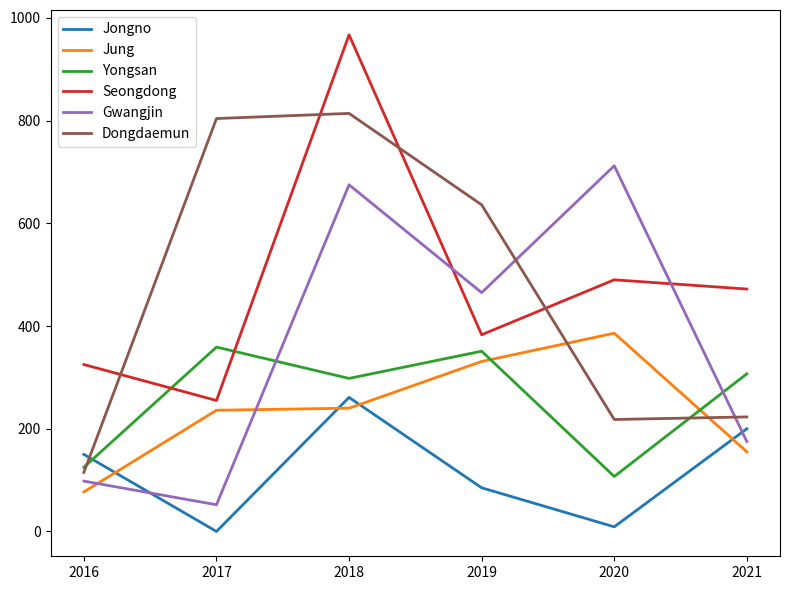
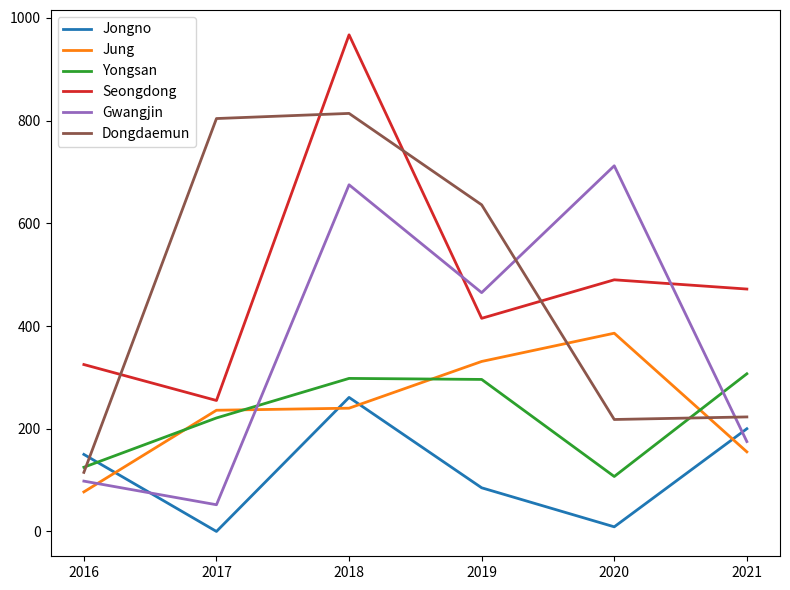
  {
    "Jongno": {
      "2016": 150,
      "2017": 0,
      "2018": 260,
      "2019": 90,
      "2020": 10,
      "2021": 200
    },
    "Jung": {
      "2016": 80,
      "2017": 240,
      "2018": 240,
      "2019": 330,
      "2020": 390,
      "2021": 160
    },
    "Yongsan": {
      "2016": 130,
-     "2017": 360,
+     "2017": 220,
      "2018": 300,
-     "2019": 350,
+     "2019": 300,
      "2020": 110,
      "2021": 310
    },
    "Seongdong": {
      "2016": 330,
      "2017": 260,
      "2018": 970,
-     "2019": 380,
+     "2019": 420,
      "2020": 490,
      "2021": 470
    },
    "Gwangjin": {
      "2016": 100,
      "2017": 50,
      "2018": 680,
      "2019": 470,
      "2020": 710,
      "2021": 180
    },
    "Dongdaemun": {
      "2016": 120,
      "2017": 800,
      "2018": 810,
      "2019": 640,
      "2020": 220,
      "2021": 220
    }
  }
